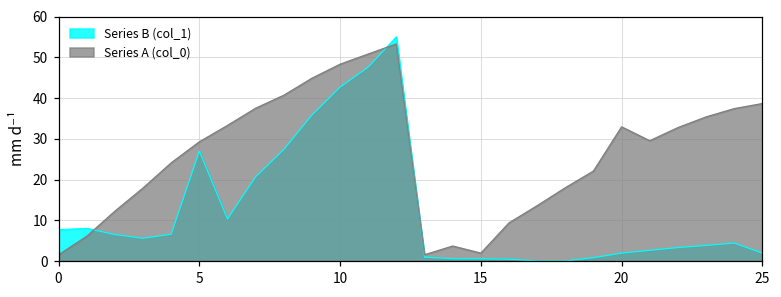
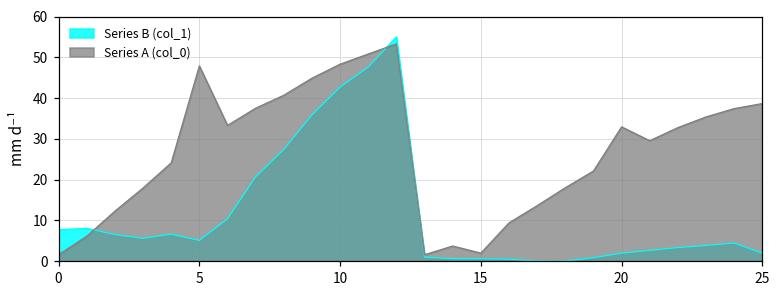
  {
    "Series B (col_1)": {
      "0": 8,
-     "5": 27,
+     "5": 5,
      "10": 43,
      "15": 1,
      "20": 2,
      "25": 2
    },
    "Series A (col_0)": {
      "0": 2,
-     "5": 29,
+     "5": 48,
      "10": 48,
      "15": 2,
      "20": 33,
      "25": 39
    }
  }
